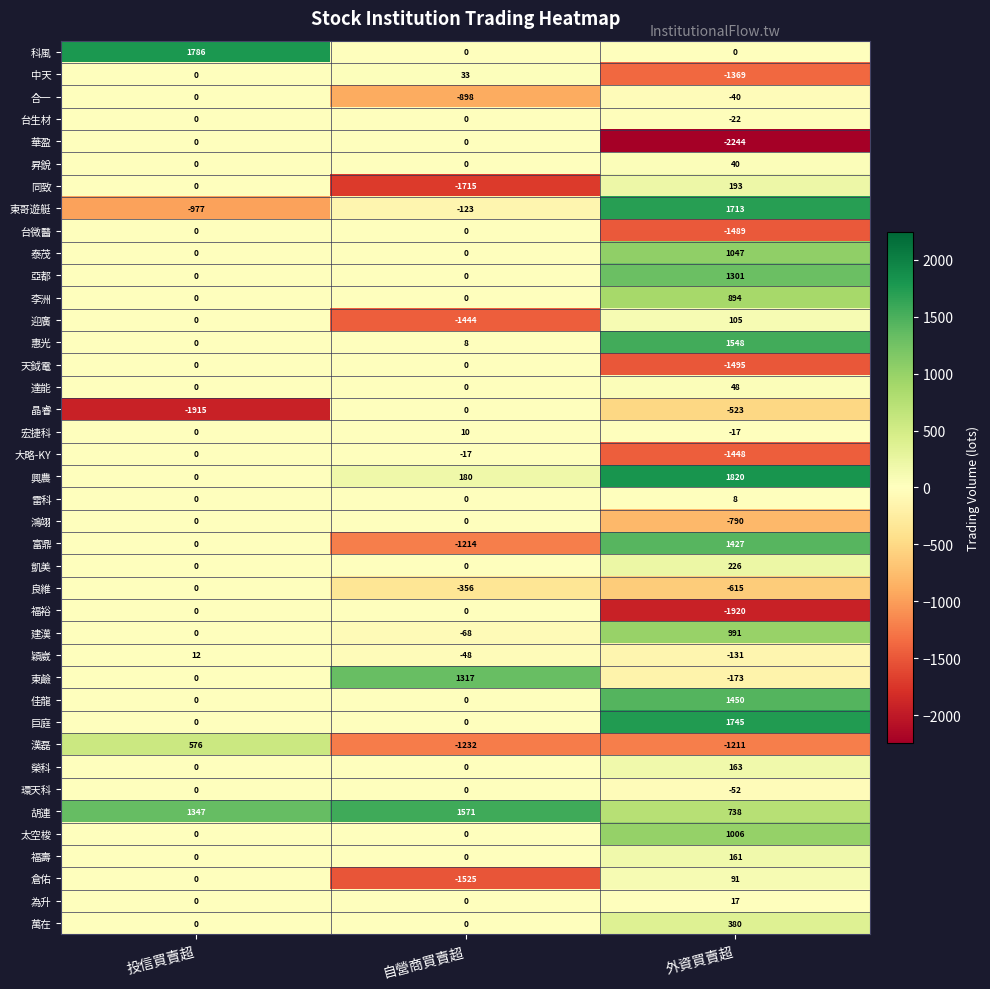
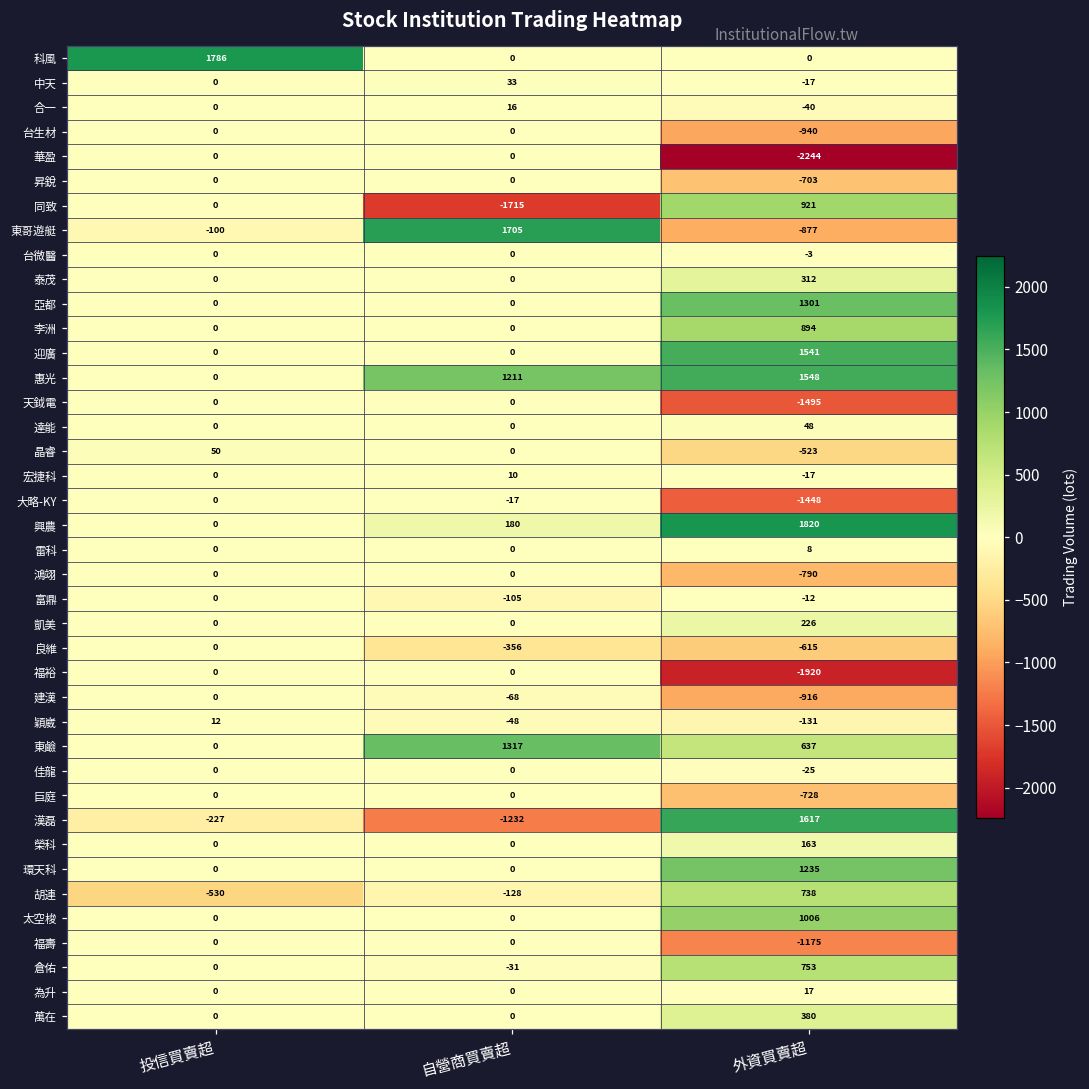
  {
    "科風": {
      "投信買賣超": 1786,
      "自營商買賣超": 0,
      "外資買賣超": 0
    },
    "中天": {
      "投信買賣超": 0,
      "自營商買賣超": 33,
-     "外資買賣超": -1369
+     "外資買賣超": -17
    },
    "合一": {
      "投信買賣超": 0,
-     "自營商買賣超": -898,
+     "自營商買賣超": 16,
      "外資買賣超": -40
    },
    "台生材": {
      "投信買賣超": 0,
      "自營商買賣超": 0,
-     "外資買賣超": -22
+     "外資買賣超": -940
    },
    "華盈": {
      "投信買賣超": 0,
      "自營商買賣超": 0,
      "外資買賣超": -2244
    },
    "昇銳": {
      "投信買賣超": 0,
      "自營商買賣超": 0,
-     "外資買賣超": 40
+     "外資買賣超": -703
    },
    "同致": {
      "投信買賣超": 0,
      "自營商買賣超": -1715,
-     "外資買賣超": 193
+     "外資買賣超": 921
    },
    "東哥遊艇": {
-     "投信買賣超": -977,
-     "自營商買賣超": -123,
-     "外資買賣超": 1713
+     "投信買賣超": -100,
+     "自營商買賣超": 1705,
+     "外資買賣超": -877
    },
    "台微醫": {
      "投信買賣超": 0,
      "自營商買賣超": 0,
-     "外資買賣超": -1489
+     "外資買賣超": -3
    },
    "泰茂": {
      "投信買賣超": 0,
      "自營商買賣超": 0,
-     "外資買賣超": 1047
+     "外資買賣超": 312
    },
    "亞都": {
      "投信買賣超": 0,
      "自營商買賣超": 0,
      "外資買賣超": 1301
    },
    "李洲": {
      "投信買賣超": 0,
      "自營商買賣超": 0,
      "外資買賣超": 894
    },
    "迎廣": {
      "投信買賣超": 0,
-     "自營商買賣超": -1444,
-     "外資買賣超": 105
+     "自營商買賣超": 0,
+     "外資買賣超": 1541
    },
    "惠光": {
      "投信買賣超": 0,
-     "自營商買賣超": 8,
+     "自營商買賣超": 1211,
      "外資買賣超": 1548
    },
    "天鉞電": {
      "投信買賣超": 0,
      "自營商買賣超": 0,
      "外資買賣超": -1495
    },
    "達能": {
      "投信買賣超": 0,
      "自營商買賣超": 0,
      "外資買賣超": 48
    },
    "晶睿": {
-     "投信買賣超": -1915,
+     "投信買賣超": 50,
      "自營商買賣超": 0,
      "外資買賣超": -523
    },
    "宏捷科": {
      "投信買賣超": 0,
      "自營商買賣超": 10,
      "外資買賣超": -17
    },
    "大略-KY": {
      "投信買賣超": 0,
      "自營商買賣超": -17,
      "外資買賣超": -1448
    },
    "興農": {
      "投信買賣超": 0,
      "自營商買賣超": 180,
      "外資買賣超": 1820
    },
    "雷科": {
      "投信買賣超": 0,
      "自營商買賣超": 0,
      "外資買賣超": 8
    },
    "鴻翊": {
      "投信買賣超": 0,
      "自營商買賣超": 0,
      "外資買賣超": -790
    },
    "富鼎": {
      "投信買賣超": 0,
-     "自營商買賣超": -1214,
-     "外資買賣超": 1427
+     "自營商買賣超": -105,
+     "外資買賣超": -12
    },
    "凱美": {
      "投信買賣超": 0,
      "自營商買賣超": 0,
      "外資買賣超": 226
    },
    "良維": {
      "投信買賣超": 0,
      "自營商買賣超": -356,
      "外資買賣超": -615
    },
    "福裕": {
      "投信買賣超": 0,
      "自營商買賣超": 0,
      "外資買賣超": -1920
    },
    "建漢": {
      "投信買賣超": 0,
      "自營商買賣超": -68,
-     "外資買賣超": 991
+     "外資買賣超": -916
    },
    "穎崴": {
      "投信買賣超": 12,
      "自營商買賣超": -48,
      "外資買賣超": -131
    },
    "東鹼": {
      "投信買賣超": 0,
      "自營商買賣超": 1317,
-     "外資買賣超": -173
+     "外資買賣超": 637
    },
    "佳龍": {
      "投信買賣超": 0,
      "自營商買賣超": 0,
-     "外資買賣超": 1450
+     "外資買賣超": -25
    },
    "巨庭": {
      "投信買賣超": 0,
      "自營商買賣超": 0,
-     "外資買賣超": 1745
+     "外資買賣超": -728
    },
    "漢磊": {
-     "投信買賣超": 576,
+     "投信買賣超": -227,
      "自營商買賣超": -1232,
-     "外資買賣超": -1211
+     "外資買賣超": 1617
    },
    "榮科": {
      "投信買賣超": 0,
      "自營商買賣超": 0,
      "外資買賣超": 163
    },
    "環天科": {
      "投信買賣超": 0,
      "自營商買賣超": 0,
-     "外資買賣超": -52
+     "外資買賣超": 1235
    },
    "胡連": {
-     "投信買賣超": 1347,
-     "自營商買賣超": 1571,
+     "投信買賣超": -530,
+     "自營商買賣超": -128,
      "外資買賣超": 738
    },
    "太空梭": {
      "投信買賣超": 0,
      "自營商買賣超": 0,
      "外資買賣超": 1006
    },
    "福壽": {
      "投信買賣超": 0,
      "自營商買賣超": 0,
-     "外資買賣超": 161
+     "外資買賣超": -1175
    },
    "倉佑": {
      "投信買賣超": 0,
-     "自營商買賣超": -1525,
-     "外資買賣超": 91
+     "自營商買賣超": -31,
+     "外資買賣超": 753
    },
    "為升": {
      "投信買賣超": 0,
      "自營商買賣超": 0,
      "外資買賣超": 17
    },
    "萬在": {
      "投信買賣超": 0,
      "自營商買賣超": 0,
      "外資買賣超": 380
    }
  }
